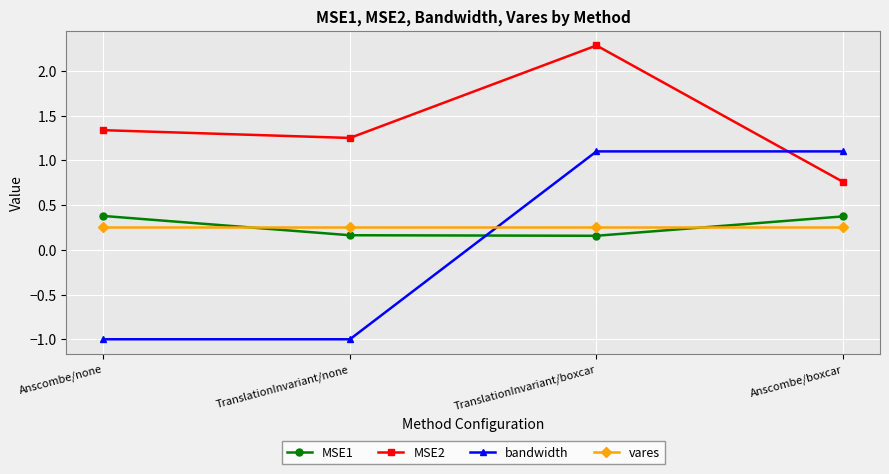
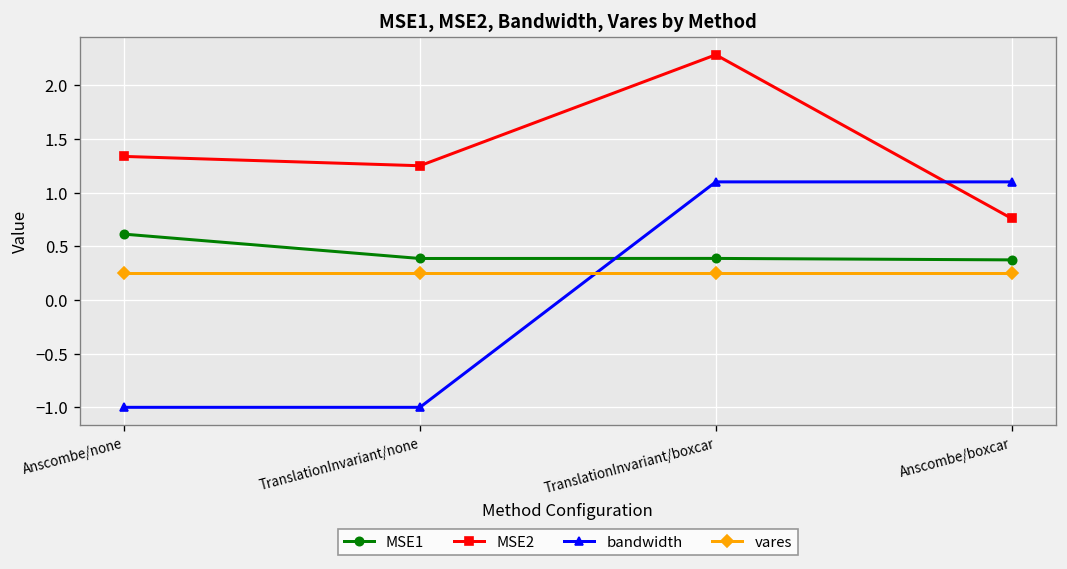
  {
    "MSE1": {
-     "Anscombe/none": 0.4,
-     "TranslationInvariant/none": 0.2,
-     "TranslationInvariant/boxcar": 0.2,
+     "Anscombe/none": 0.6,
+     "TranslationInvariant/none": 0.4,
+     "TranslationInvariant/boxcar": 0.4,
      "Anscombe/boxcar": 0.4
    },
    "MSE2": {
      "Anscombe/none": 1.3,
      "TranslationInvariant/none": 1.3,
      "TranslationInvariant/boxcar": 2.3,
      "Anscombe/boxcar": 0.8
    },
    "bandwidth": {
      "Anscombe/none": -1.0,
      "TranslationInvariant/none": -1.0,
      "TranslationInvariant/boxcar": 1.1,
      "Anscombe/boxcar": 1.1
    },
    "vares": {
      "Anscombe/none": 0.3,
      "TranslationInvariant/none": 0.3,
      "TranslationInvariant/boxcar": 0.3,
      "Anscombe/boxcar": 0.3
    }
  }
